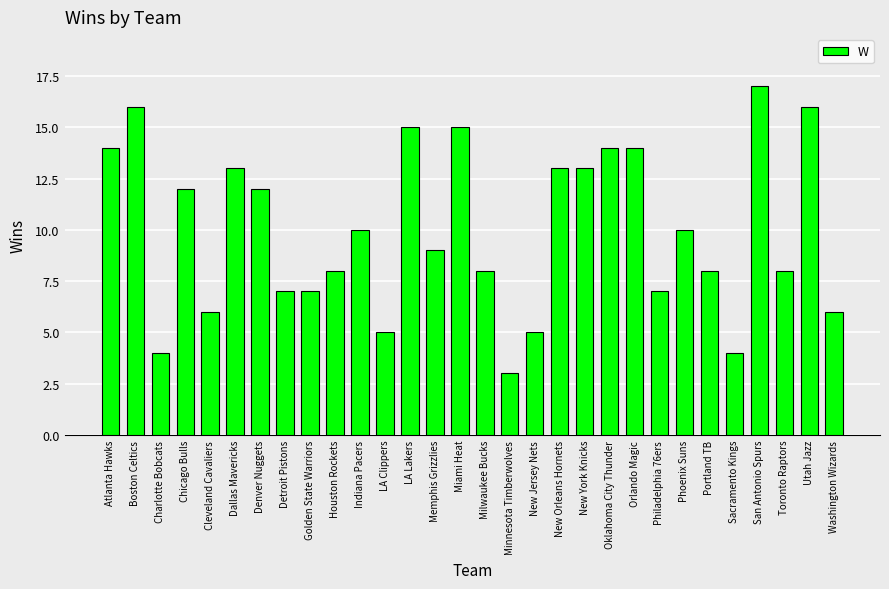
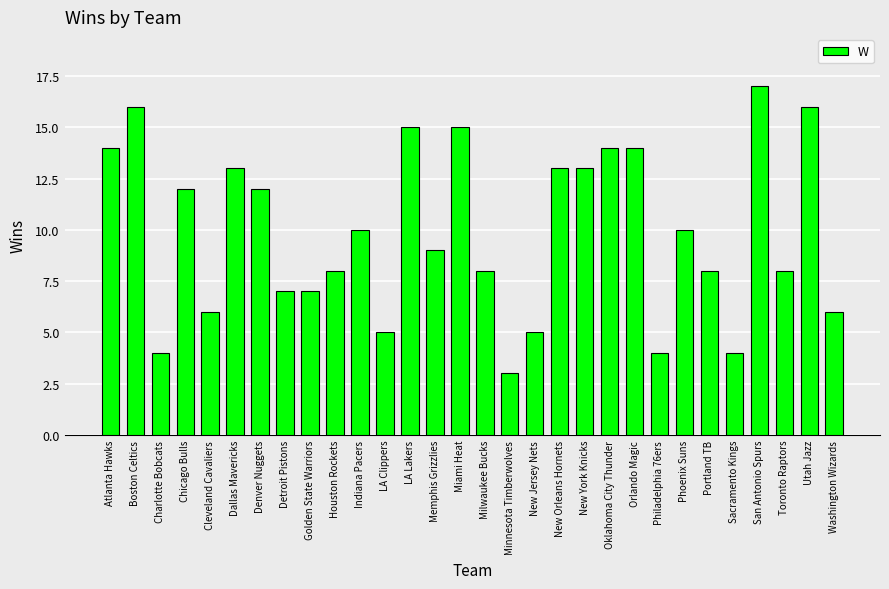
  {
    "Atlanta Hawks": 14,
    "Boston Celtics": 16,
    "Charlotte Bobcats": 4,
    "Chicago Bulls": 12,
    "Cleveland Cavaliers": 6,
    "Dallas Mavericks": 13,
    "Denver Nuggets": 12,
    "Detroit Pistons": 7,
    "Golden State Warriors": 7,
    "Houston Rockets": 8,
    "Indiana Pacers": 10,
    "LA Clippers": 5,
    "LA Lakers": 15,
    "Memphis Grizzlies": 9,
    "Miami Heat": 15,
    "Milwaukee Bucks": 8,
    "Minnesota Timberwolves": 3,
    "New Jersey Nets": 5,
    "New Orleans Hornets": 13,
    "New York Knicks": 13,
    "Oklahoma City Thunder": 14,
    "Orlando Magic": 14,
-   "Philadelphia 76ers": 7,
+   "Philadelphia 76ers": 4,
    "Phoenix Suns": 10,
    "Portland TB": 8,
    "Sacramento Kings": 4,
    "San Antonio Spurs": 17,
    "Toronto Raptors": 8,
    "Utah Jazz": 16,
    "Washington Wizards": 6
  }
